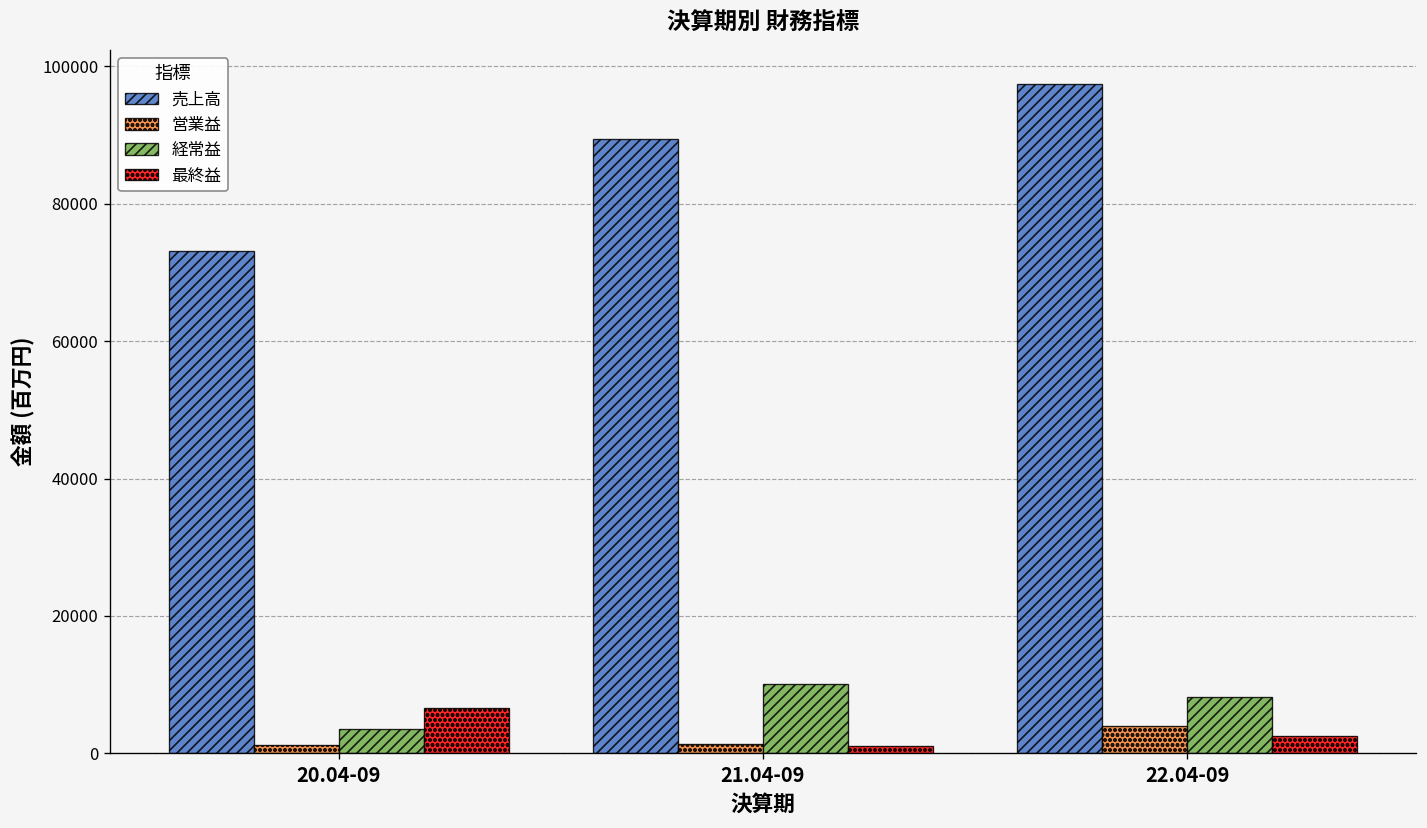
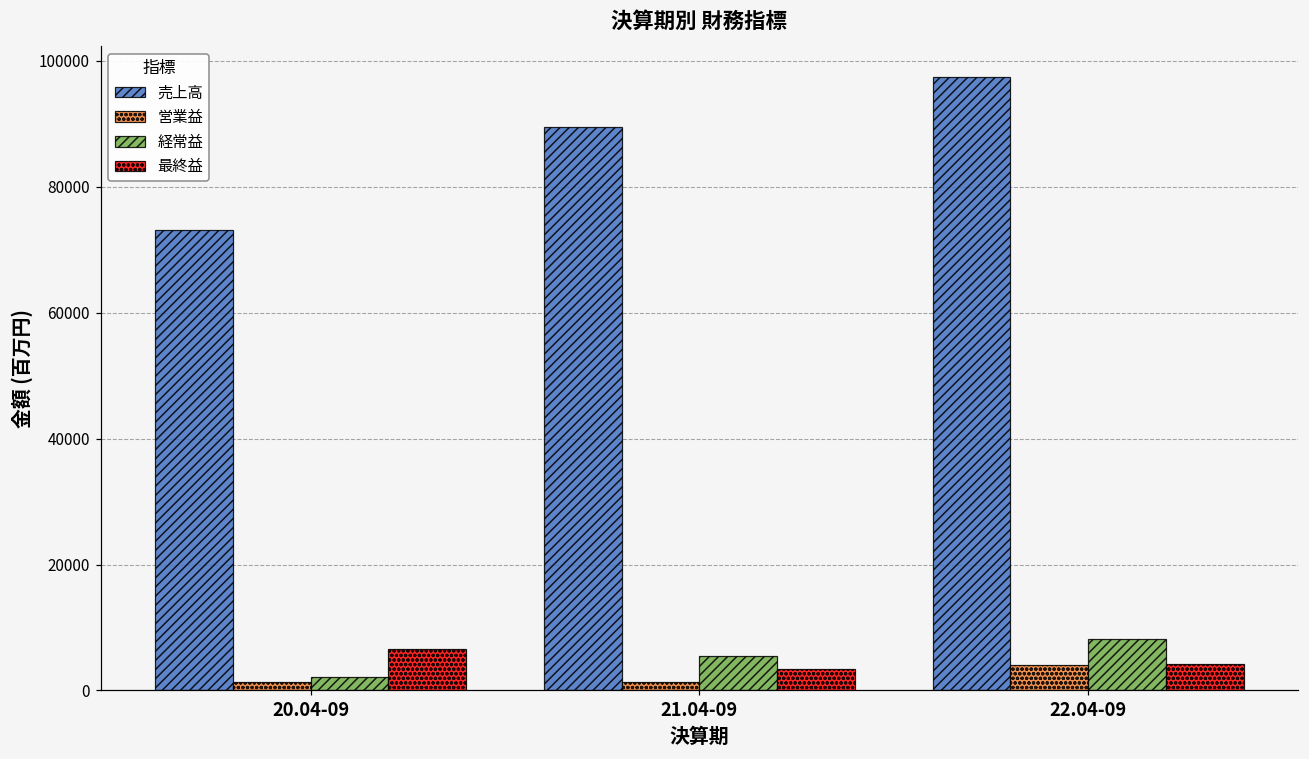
  {
    "売上高": {
      "20.04-09": 73000,
      "21.04-09": 89000,
      "22.04-09": 98000
    },
    "営業益": {
      "20.04-09": 1000,
      "21.04-09": 1000,
      "22.04-09": 4000
    },
    "経常益": {
-     "20.04-09": 4000,
-     "21.04-09": 10000,
+     "20.04-09": 2000,
+     "21.04-09": 5000,
      "22.04-09": 8000
    },
    "最終益": {
      "20.04-09": 7000,
-     "21.04-09": 1000,
-     "22.04-09": 2000
+     "21.04-09": 3000,
+     "22.04-09": 4000
    }
  }
